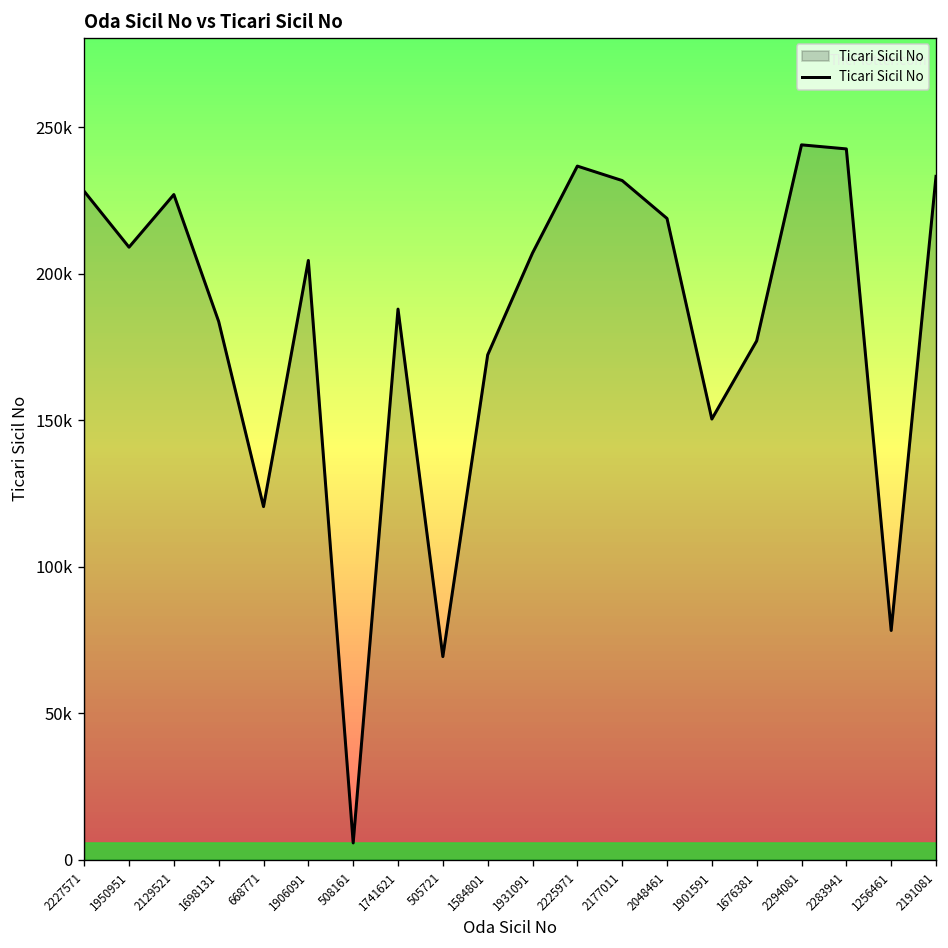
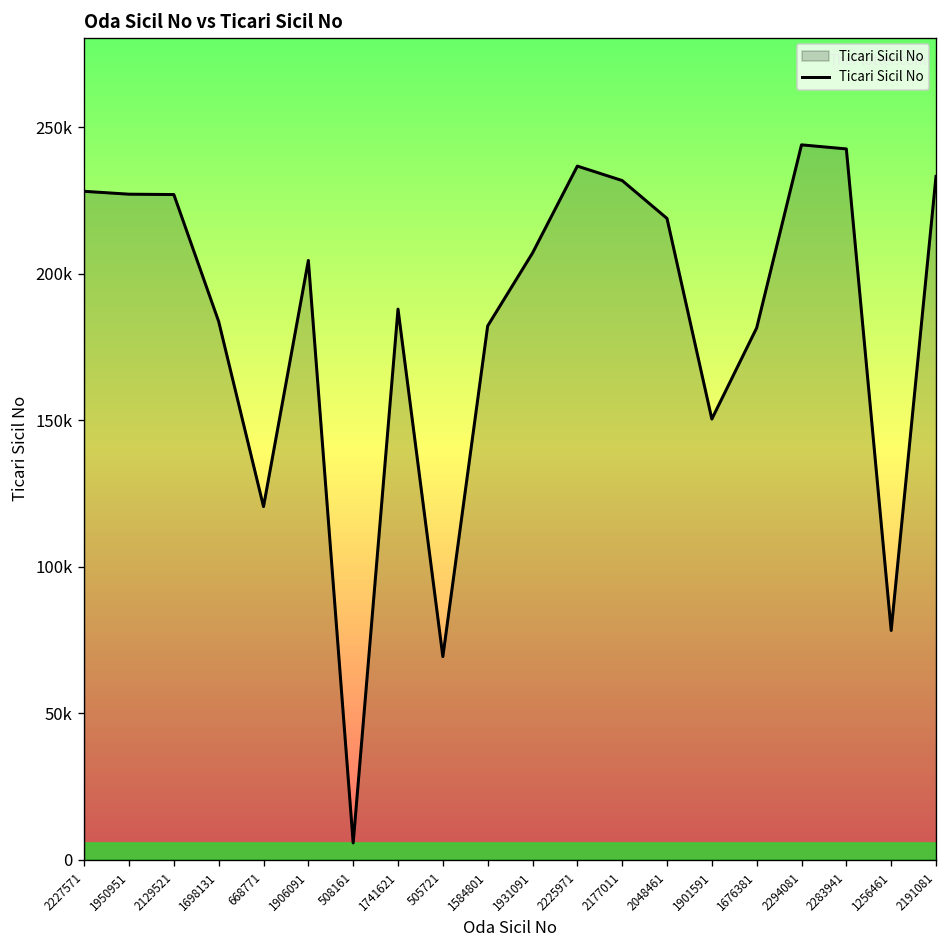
  {
    "2227571": 228000,
-   "1950951": 209000,
+   "1950951": 227000,
    "2129521": 227000,
    "1698131": 184000,
    "668771": 121000,
    "1906091": 205000,
    "508161": 6000,
    "1741621": 188000,
    "505721": 69000,
-   "1584801": 172000,
+   "1584801": 182000,
    "1931091": 207000,
    "2225971": 237000,
    "2177011": 232000,
    "2048461": 219000,
    "1901591": 150000,
-   "1676381": 177000,
+   "1676381": 182000,
    "2294081": 244000,
    "2283941": 243000,
    "1256461": 78000,
    "2191081": 233000
  }
